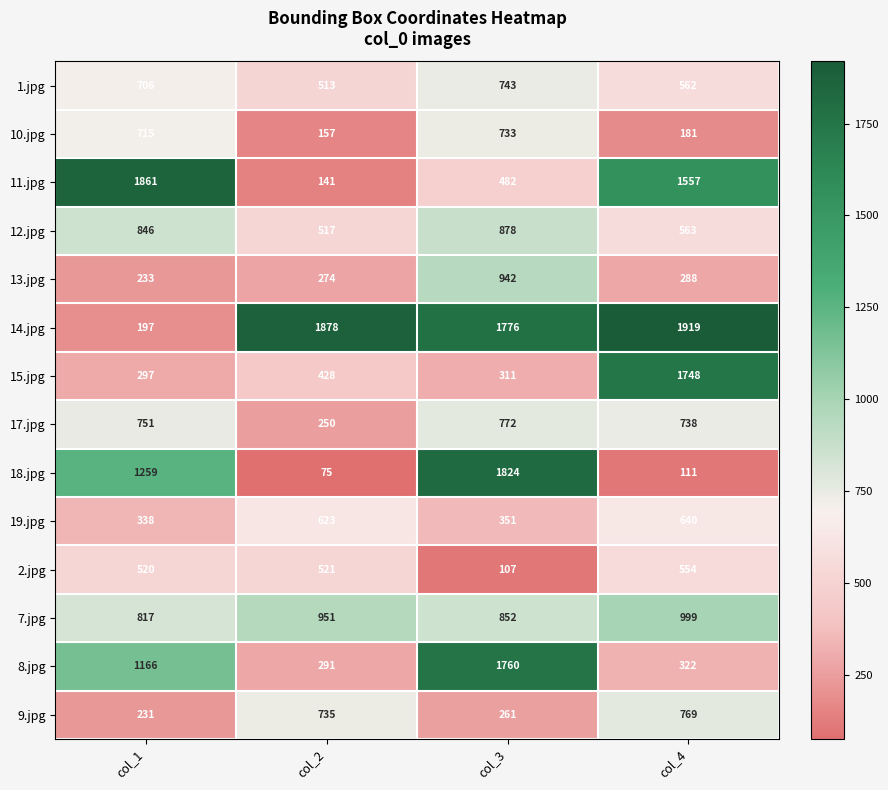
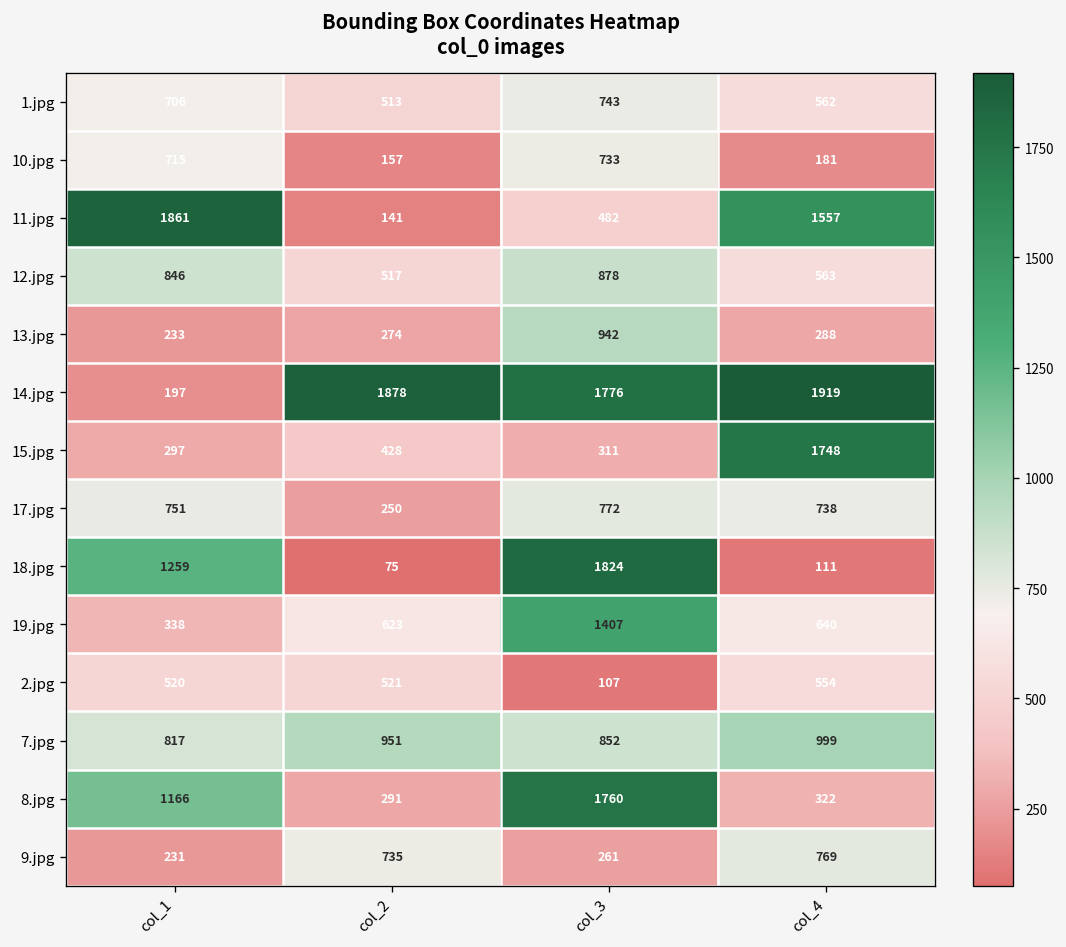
  {
    "1.jpg": {
      "col_3": 743
    },
    "10.jpg": {
      "col_2": 157,
      "col_3": 733,
      "col_4": 181
    },
    "11.jpg": {
      "col_1": 1861,
      "col_2": 141,
      "col_3": 482,
      "col_4": 1557
    },
    "12.jpg": {
      "col_1": 846,
      "col_3": 878
    },
    "13.jpg": {
      "col_1": 233,
      "col_2": 274,
      "col_3": 942,
      "col_4": 288
    },
    "14.jpg": {
      "col_1": 197,
      "col_2": 1878,
      "col_3": 1776,
      "col_4": 1919
    },
    "15.jpg": {
      "col_1": 297,
      "col_2": 428,
      "col_3": 311,
      "col_4": 1748
    },
    "17.jpg": {
      "col_1": 751,
      "col_2": 250,
      "col_3": 772,
      "col_4": 738
    },
    "18.jpg": {
      "col_1": 1259,
      "col_2": 75,
      "col_3": 1824,
      "col_4": 111
    },
    "19.jpg": {
      "col_1": 338,
-     "col_3": 351
+     "col_3": 1407
    },
    "2.jpg": {
      "col_3": 107
    },
    "7.jpg": {
      "col_1": 817,
      "col_2": 951,
      "col_3": 852,
      "col_4": 999
    },
    "8.jpg": {
      "col_1": 1166,
      "col_2": 291,
      "col_3": 1760,
      "col_4": 322
    },
    "9.jpg": {
      "col_1": 231,
      "col_2": 735,
      "col_3": 261,
      "col_4": 769
    }
  }
